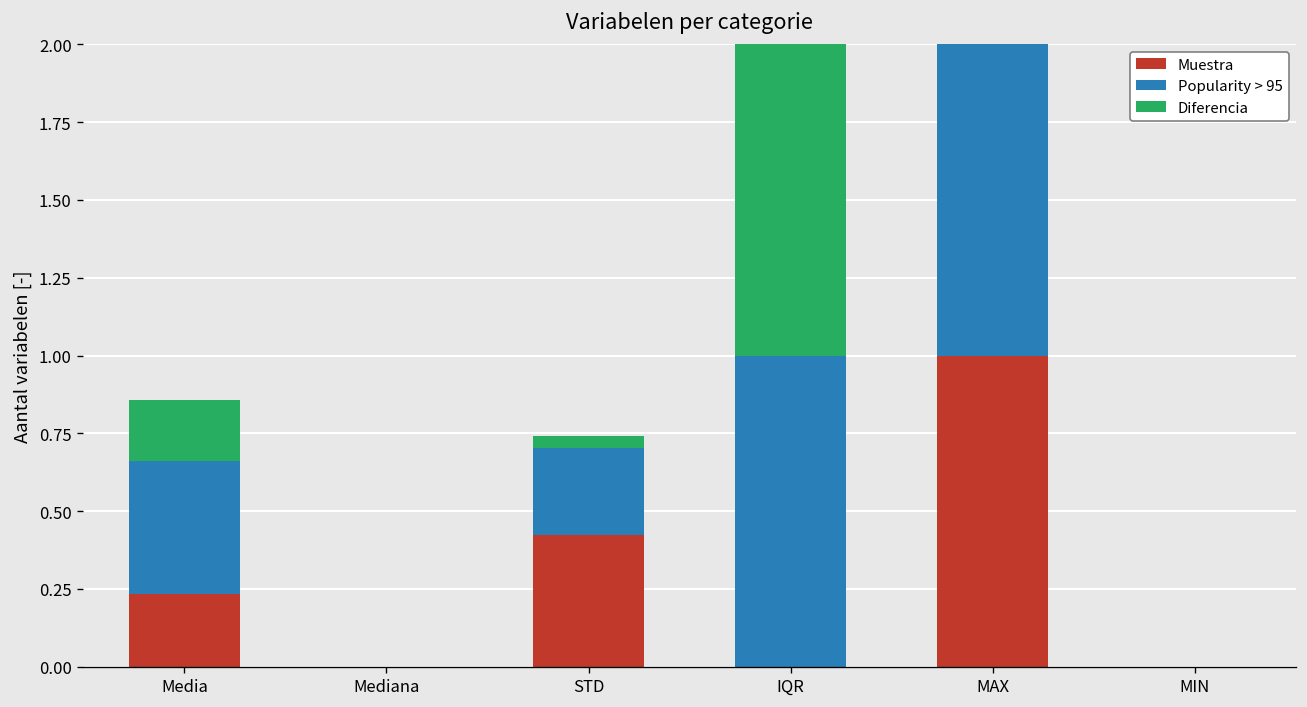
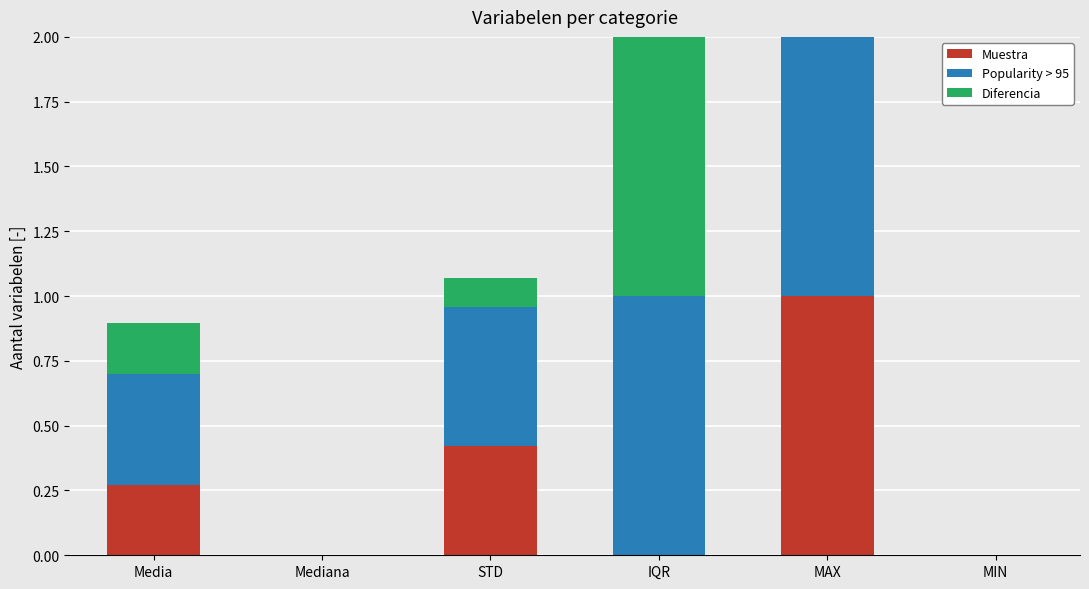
  {
    "Muestra": {
-     "Media": 0.23,
+     "Media": 0.27,
      "Mediana": 0.00,
      "STD": 0.42,
      "IQR": 0.00,
      "MAX": 1.00,
      "MIN": 0.00
    },
    "Popularity > 95": {
      "Media": 0.43,
      "Mediana": 0.00,
-     "STD": 0.28,
+     "STD": 0.53,
      "IQR": 1.00,
      "MAX": 1.00,
      "MIN": 0.00
    },
    "Diferencia": {
      "Media": 0.20,
      "Mediana": 0.00,
-     "STD": 0.04,
+     "STD": 0.11,
      "IQR": 1.00,
      "MAX": 0.00,
      "MIN": 0.00
    }
  }
